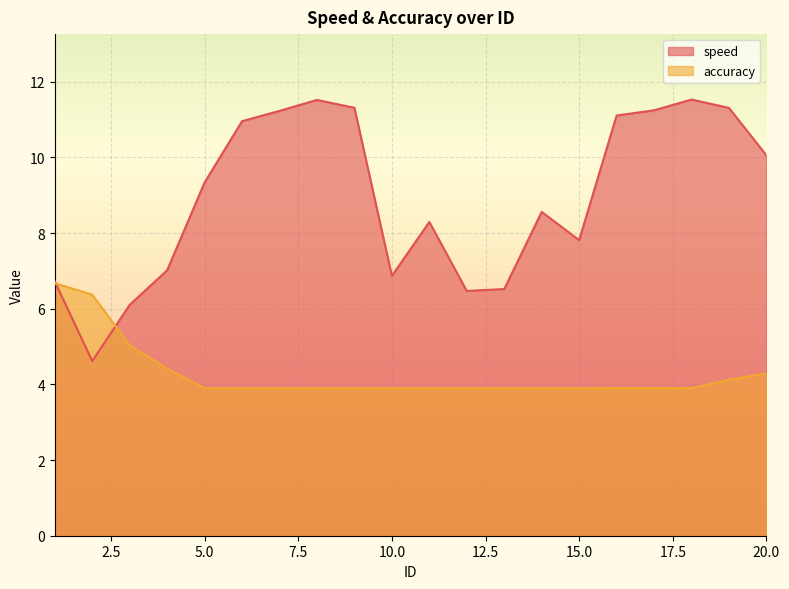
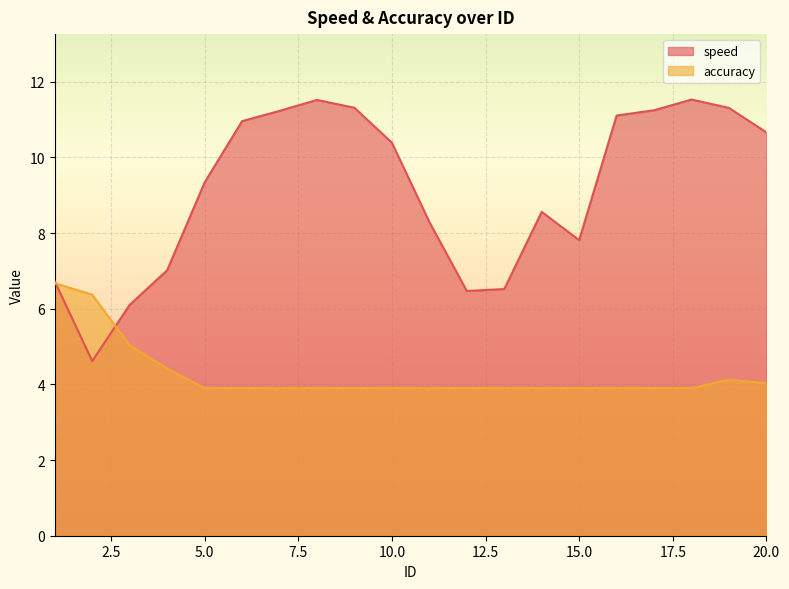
  {
    "speed": {
      "5.0": 9.3,
-     "10.0": 6.9,
+     "10.0": 10.4,
      "15.0": 7.8,
-     "20.0": 10.1
+     "20.0": 10.7
    },
    "accuracy": {
      "5.0": 3.9,
      "10.0": 3.9,
      "15.0": 3.9,
-     "20.0": 4.3
+     "20.0": 4.0
    }
  }
